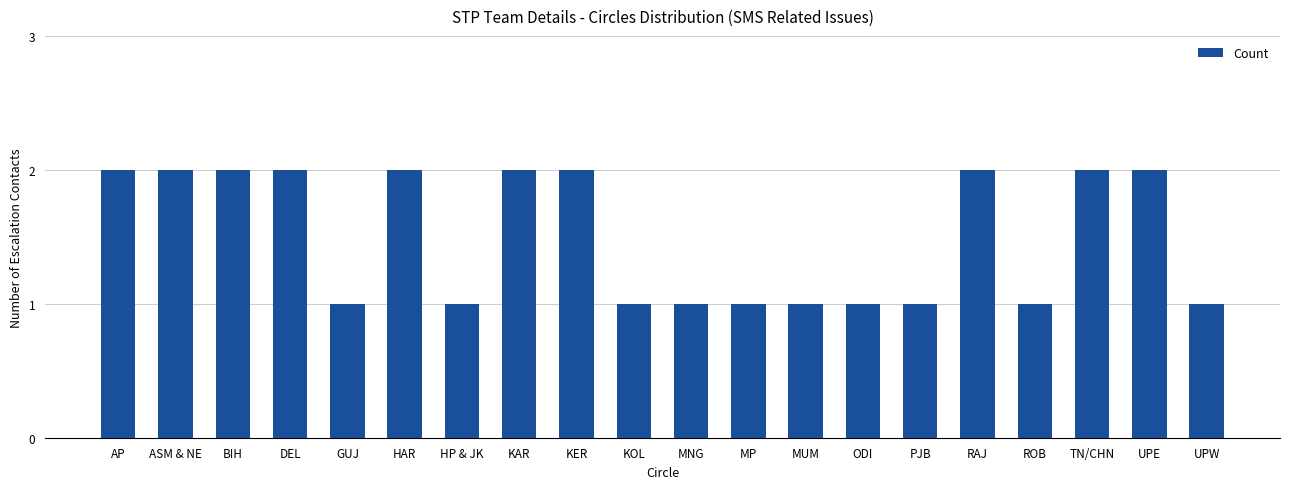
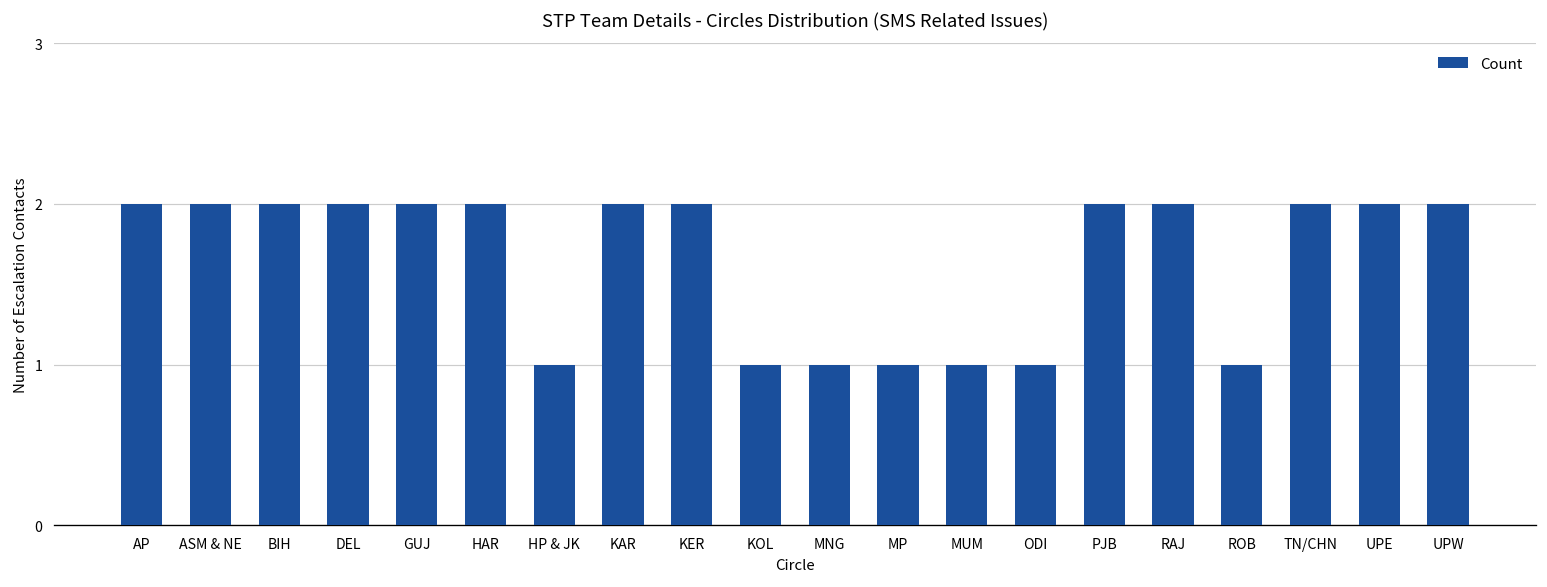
  {
    "AP": 2,
    "ASM & NE": 2,
    "BIH": 2,
    "DEL": 2,
-   "GUJ": 1,
+   "GUJ": 2,
    "HAR": 2,
    "HP & JK": 1,
    "KAR": 2,
    "KER": 2,
    "KOL": 1,
    "MNG": 1,
    "MP": 1,
    "MUM": 1,
    "ODI": 1,
-   "PJB": 1,
+   "PJB": 2,
    "RAJ": 2,
    "ROB": 1,
    "TN/CHN": 2,
    "UPE": 2,
-   "UPW": 1
+   "UPW": 2
  }
